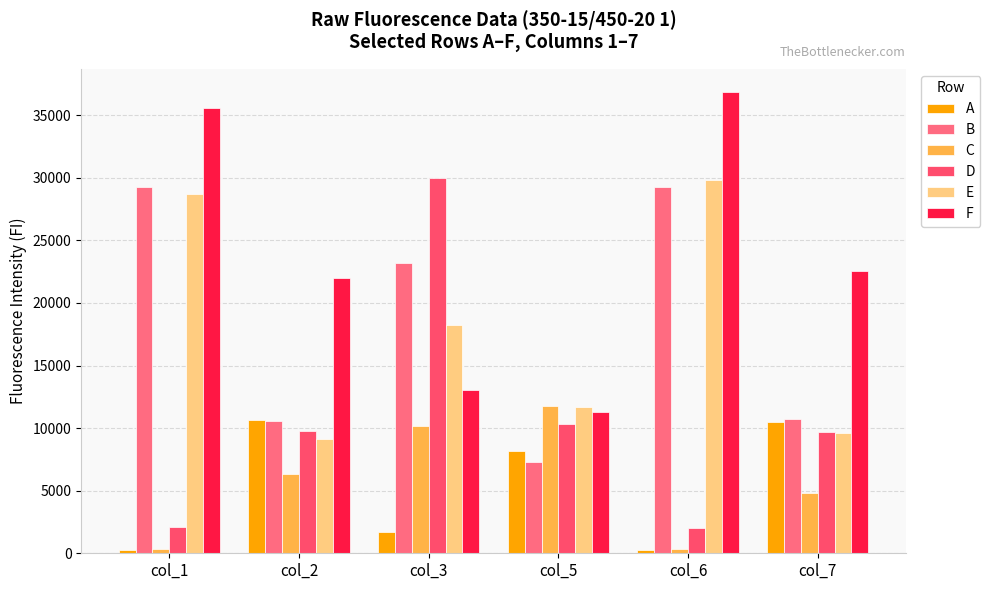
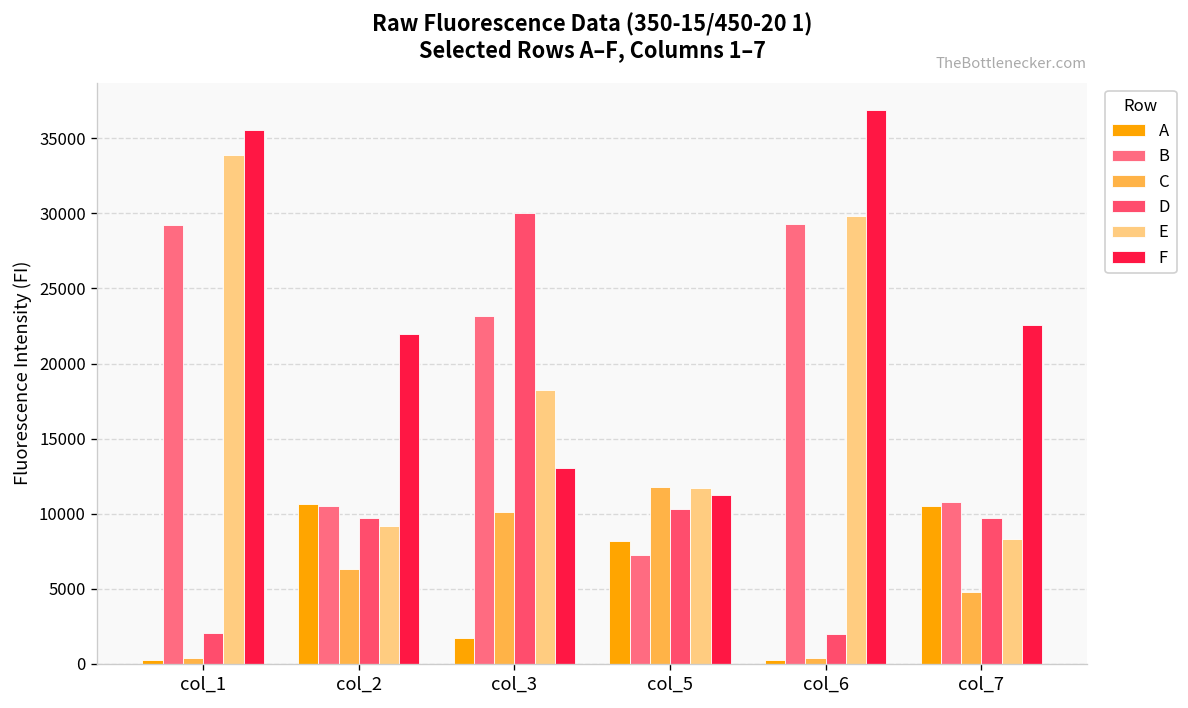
  {
    "A": {
      "col_1": 300,
      "col_2": 10600,
      "col_3": 1700,
      "col_5": 8200,
      "col_6": 300,
      "col_7": 10500
    },
    "C": {
      "col_1": 400,
      "col_2": 6300,
      "col_3": 10100,
      "col_5": 11800,
      "col_6": 400,
      "col_7": 4800
    },
    "E": {
-     "col_1": 28700,
+     "col_1": 33900,
      "col_2": 9200,
      "col_3": 18200,
      "col_5": 11700,
      "col_6": 29800,
-     "col_7": 9600
+     "col_7": 8300
    },
    "F": {
      "col_1": 35500,
      "col_2": 22000,
      "col_3": 13000,
      "col_5": 11300,
      "col_6": 36900,
      "col_7": 22500
    }
  }
